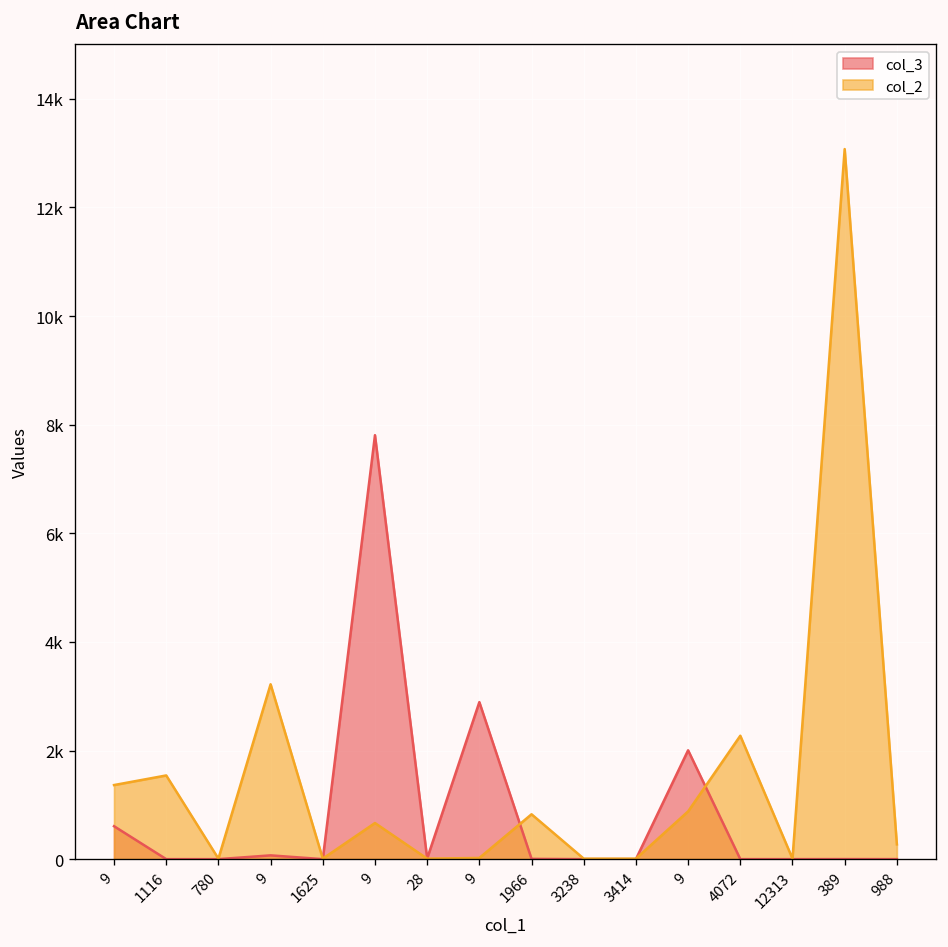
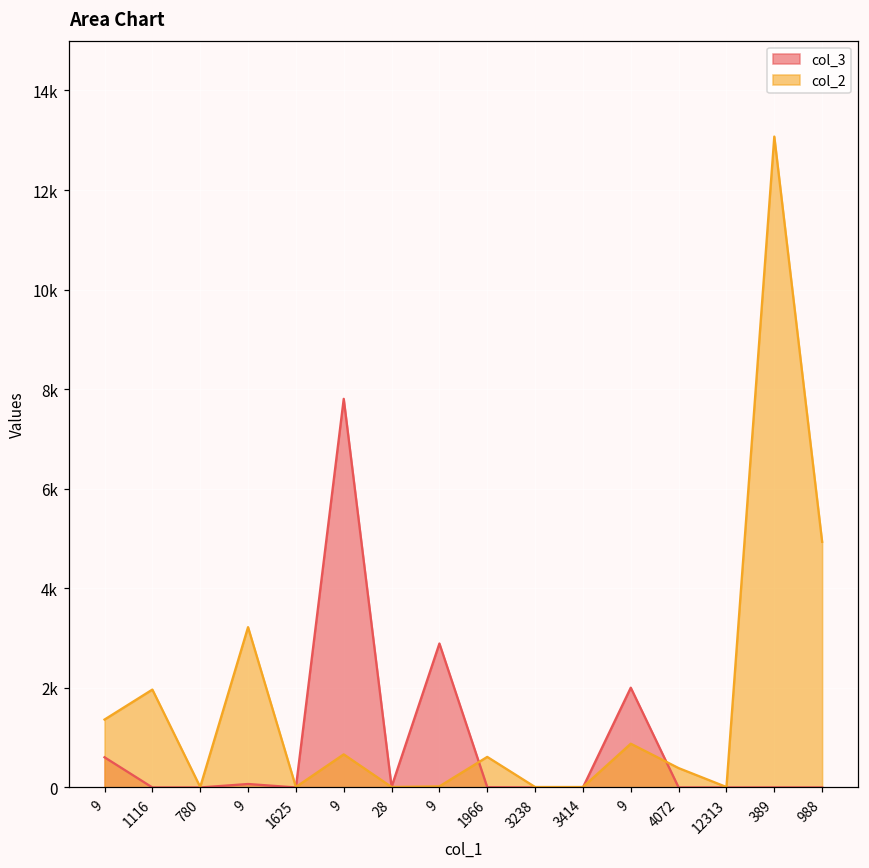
  {
    "col_3": {
      "1116": 0,
      "1966": 0,
      "4072": 0,
      "389": 0,
      "988": 0
    },
    "col_2": {
-     "1116": 1500,
-     "1966": 800,
-     "4072": 2300,
+     "1116": 2000,
+     "1966": 600,
+     "4072": 400,
      "389": 13100,
-     "988": 300
+     "988": 4900
    }
  }
